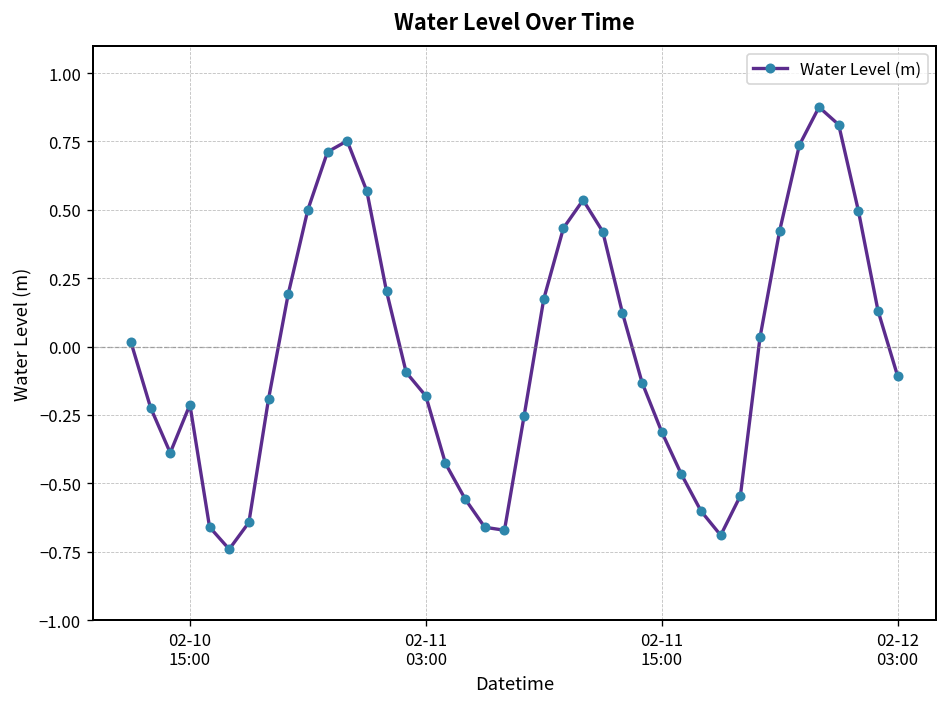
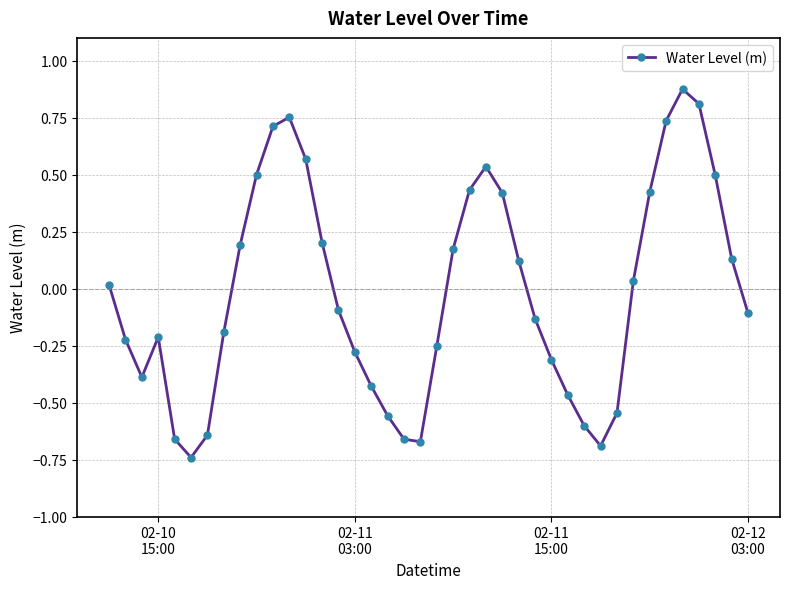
  {
    "02-10 15:00": -0.21,
-   "02-11 03:00": -0.18,
+   "02-11 03:00": -0.28,
    "02-11 15:00": -0.31,
    "02-12 03:00": -0.11
  }
